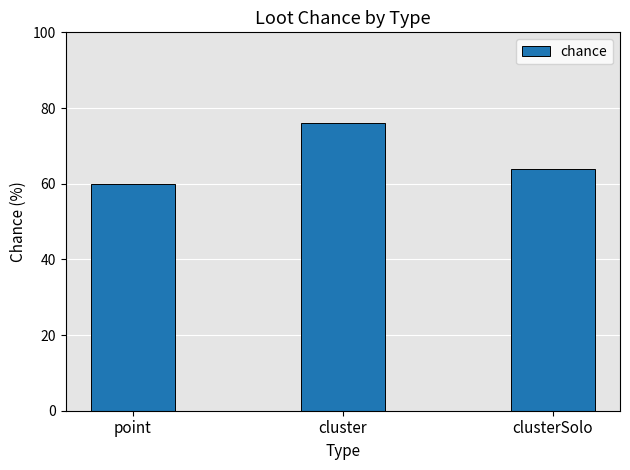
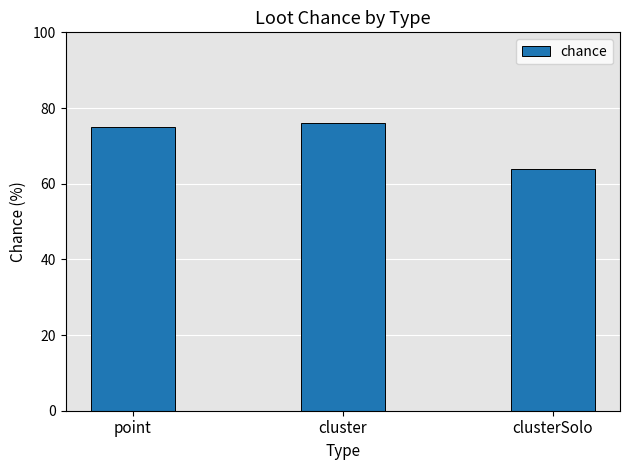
  {
-   "point": 60,
+   "point": 75,
    "cluster": 76,
    "clusterSolo": 64
  }
